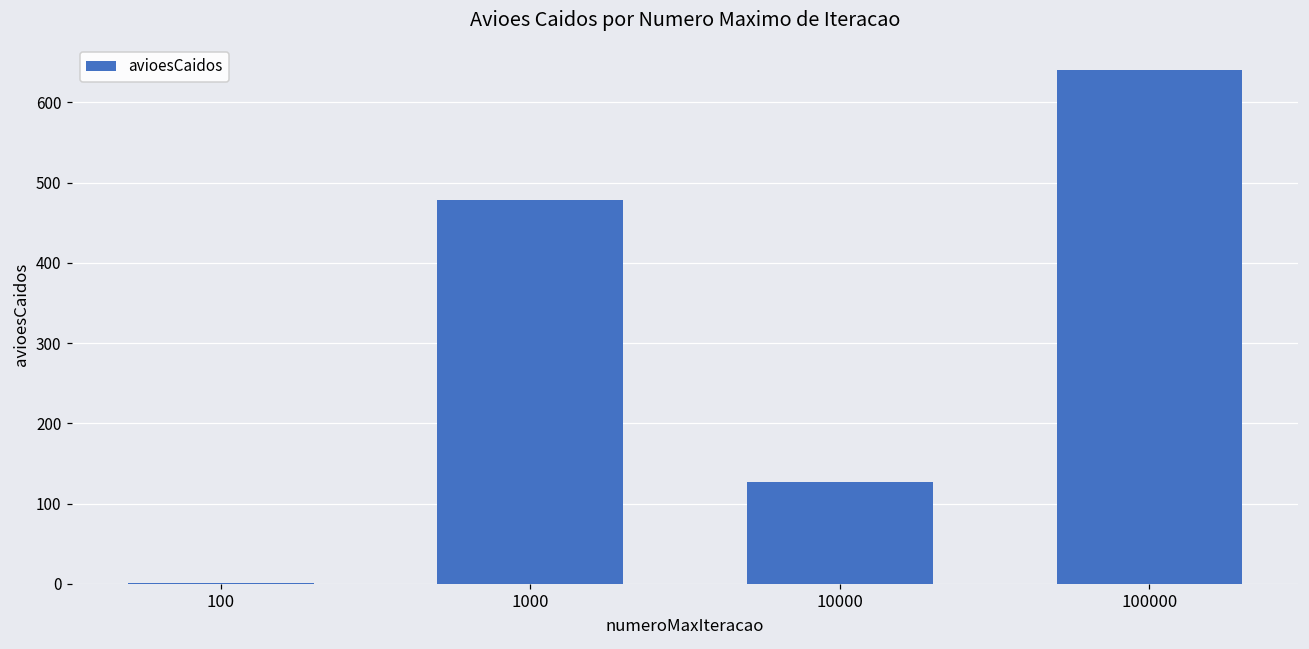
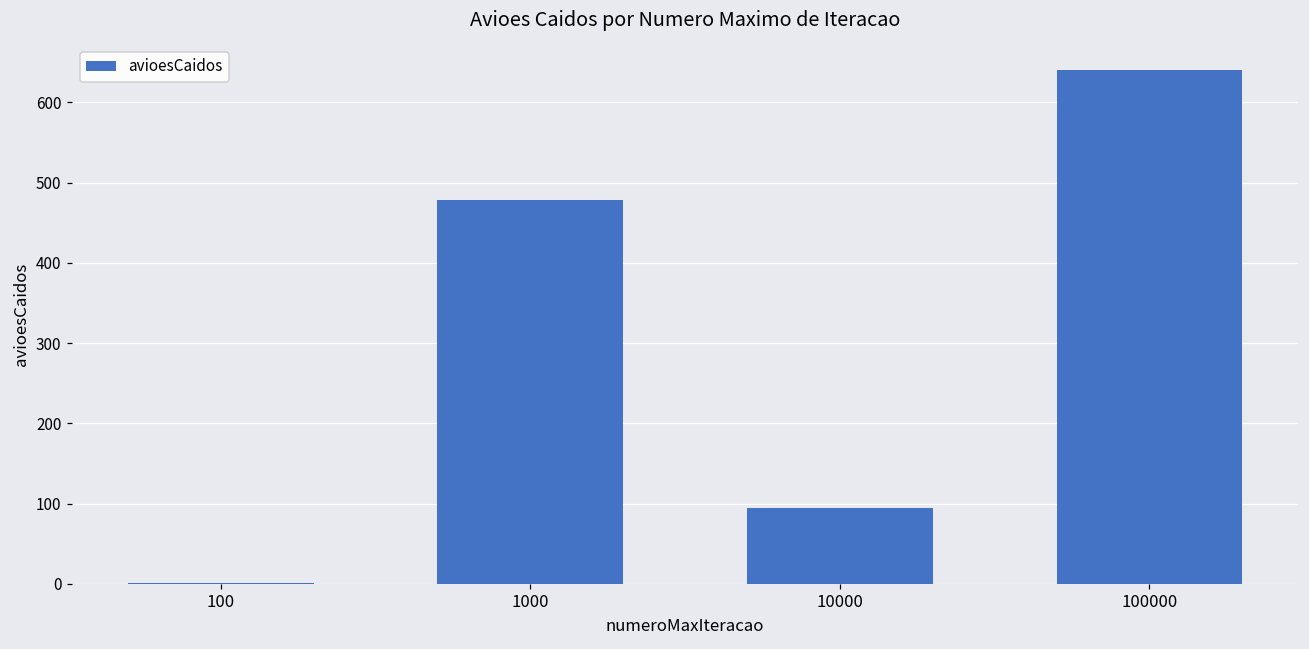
  {
    "1000": 480,
-   "10000": 130,
+   "10000": 100,
    "100000": 640
  }
